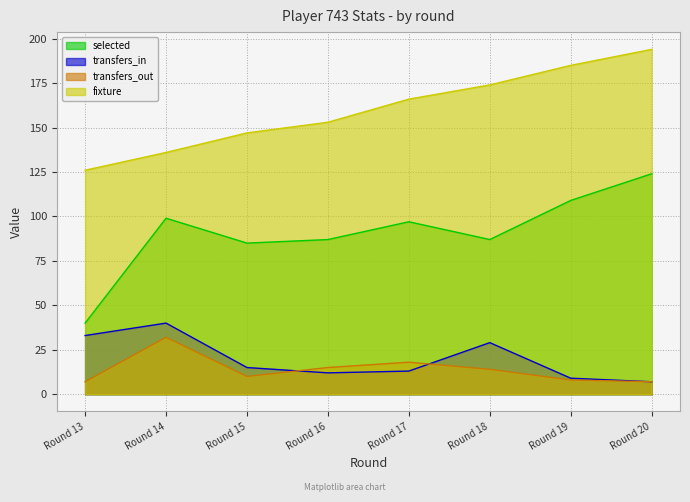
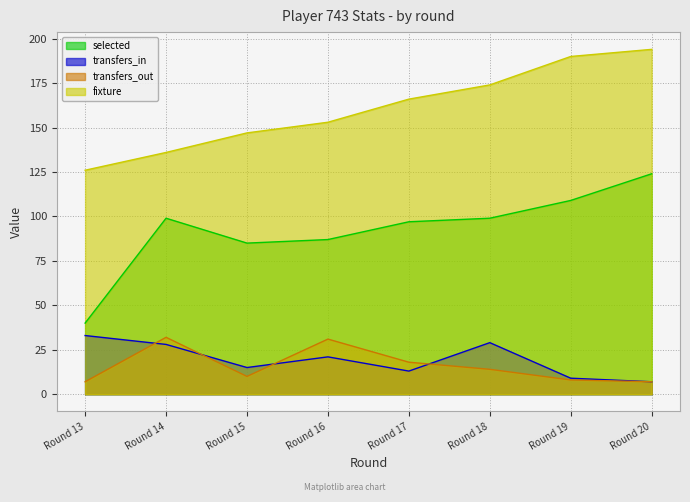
  {
    "selected": {
      "Round 13": 40,
      "Round 14": 99,
      "Round 15": 85,
      "Round 16": 87,
      "Round 17": 97,
-     "Round 18": 87,
+     "Round 18": 99,
      "Round 19": 109,
      "Round 20": 124
    },
    "transfers_in": {
      "Round 13": 33,
-     "Round 14": 40,
+     "Round 14": 28,
      "Round 15": 15,
-     "Round 16": 12,
+     "Round 16": 21,
      "Round 17": 13,
      "Round 18": 29
    },
    "transfers_out": {
      "Round 13": 7,
      "Round 14": 32,
      "Round 15": 10,
-     "Round 16": 15,
+     "Round 16": 31,
      "Round 17": 18,
      "Round 18": 14
    },
    "fixture": {
      "Round 13": 126,
      "Round 14": 136,
      "Round 15": 147,
      "Round 16": 153,
      "Round 17": 166,
      "Round 18": 174,
-     "Round 19": 185,
+     "Round 19": 190,
      "Round 20": 194
    }
  }
